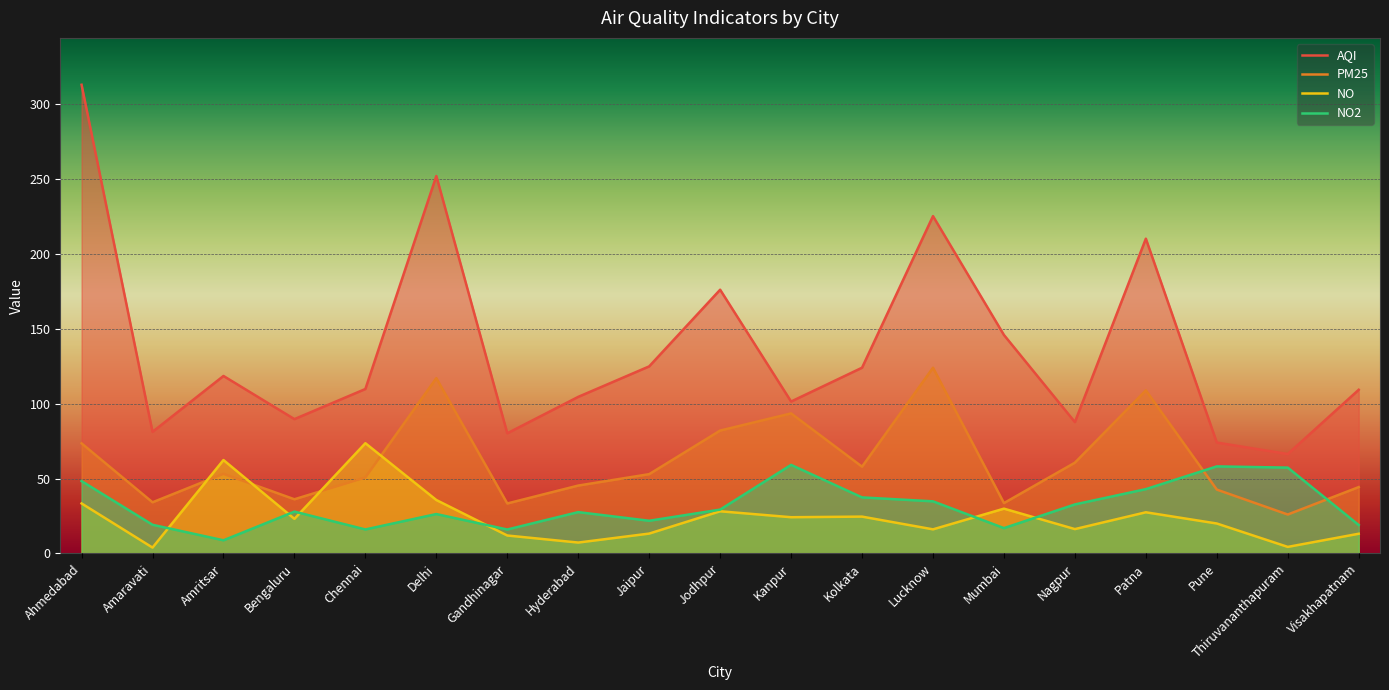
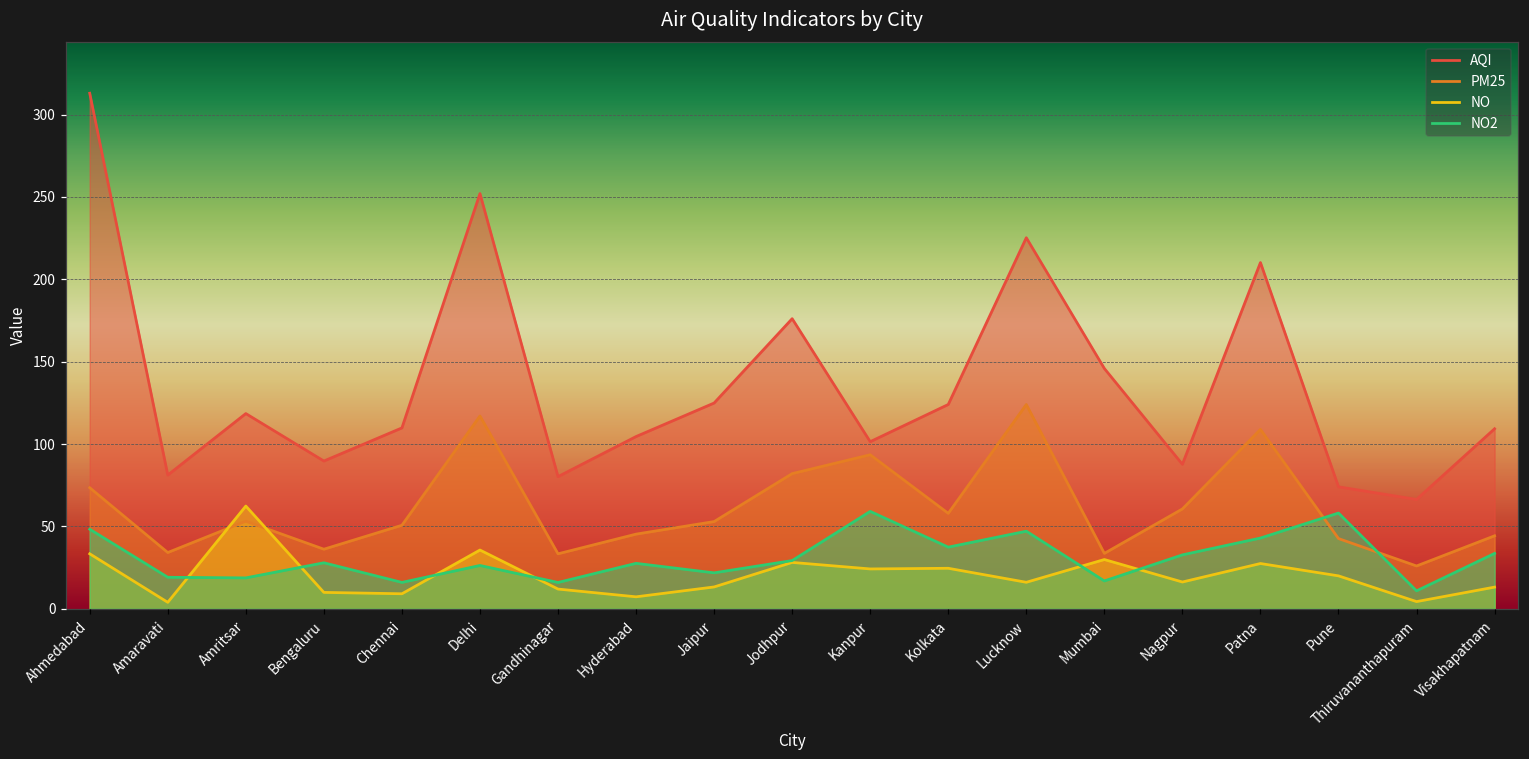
  {
    "NO": {
      "Ahmedabad": 33,
      "Amaravati": 4,
      "Amritsar": 62,
-     "Bengaluru": 23,
-     "Chennai": 74,
+     "Bengaluru": 10,
+     "Chennai": 9,
      "Delhi": 36,
      "Gandhinagar": 12,
      "Hyderabad": 7,
      "Jaipur": 13,
      "Kanpur": 24,
      "Kolkata": 25,
      "Lucknow": 16,
      "Mumbai": 30,
      "Nagpur": 16,
      "Patna": 28,
      "Pune": 20,
      "Thiruvananthapuram": 4,
      "Visakhapatnam": 13
    },
    "NO2": {
      "Ahmedabad": 48,
      "Amaravati": 19,
-     "Amritsar": 9,
+     "Amritsar": 19,
      "Bengaluru": 28,
      "Chennai": 16,
      "Delhi": 26,
      "Gandhinagar": 16,
      "Hyderabad": 28,
      "Jaipur": 22,
      "Kanpur": 59,
      "Kolkata": 37,
-     "Lucknow": 35,
+     "Lucknow": 47,
      "Mumbai": 17,
      "Nagpur": 33,
      "Patna": 43,
      "Pune": 58,
-     "Thiruvananthapuram": 57,
-     "Visakhapatnam": 19
+     "Thiruvananthapuram": 11,
+     "Visakhapatnam": 34
    }
  }
